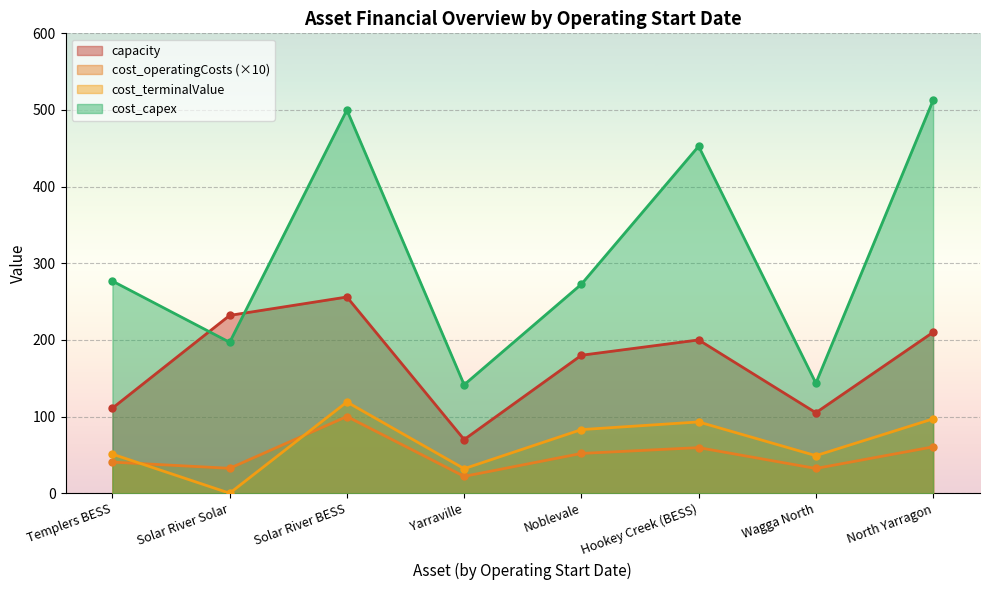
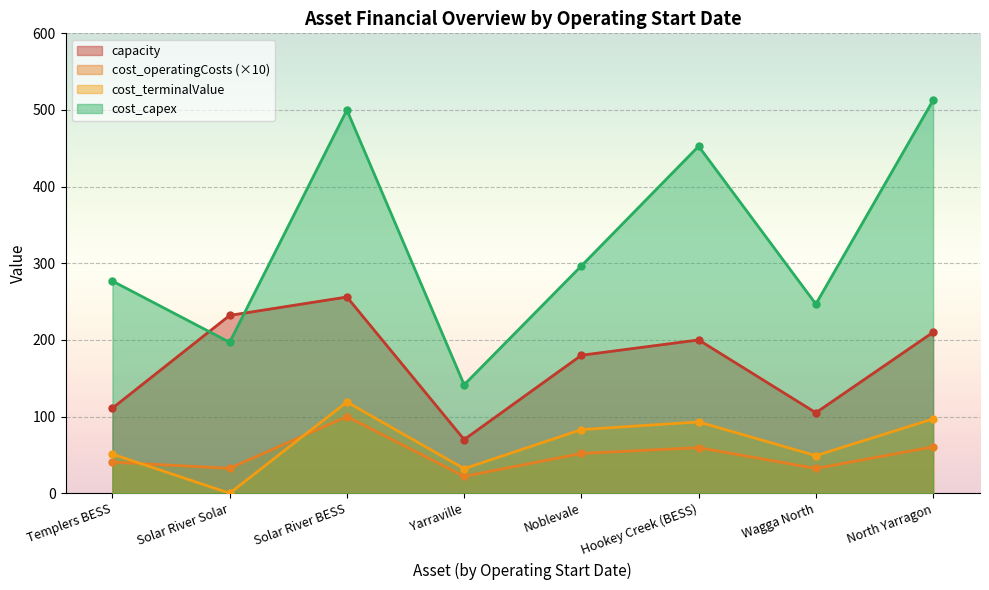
  {
    "cost_capex": {
      "Templers BESS": 280,
      "Solar River Solar": 200,
      "Solar River BESS": 500,
      "Yarraville": 140,
-     "Noblevale": 270,
+     "Noblevale": 300,
      "Hookey Creek (BESS)": 450,
-     "Wagga North": 140,
+     "Wagga North": 250,
      "North Yarragon": 510
    }
  }
